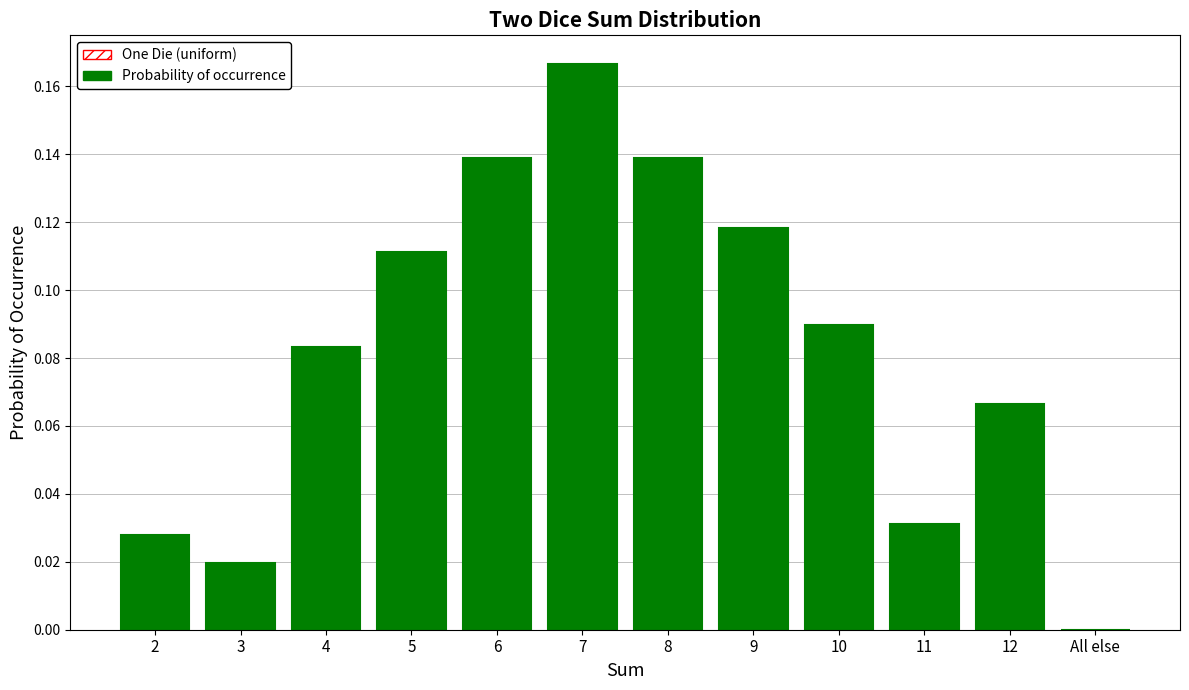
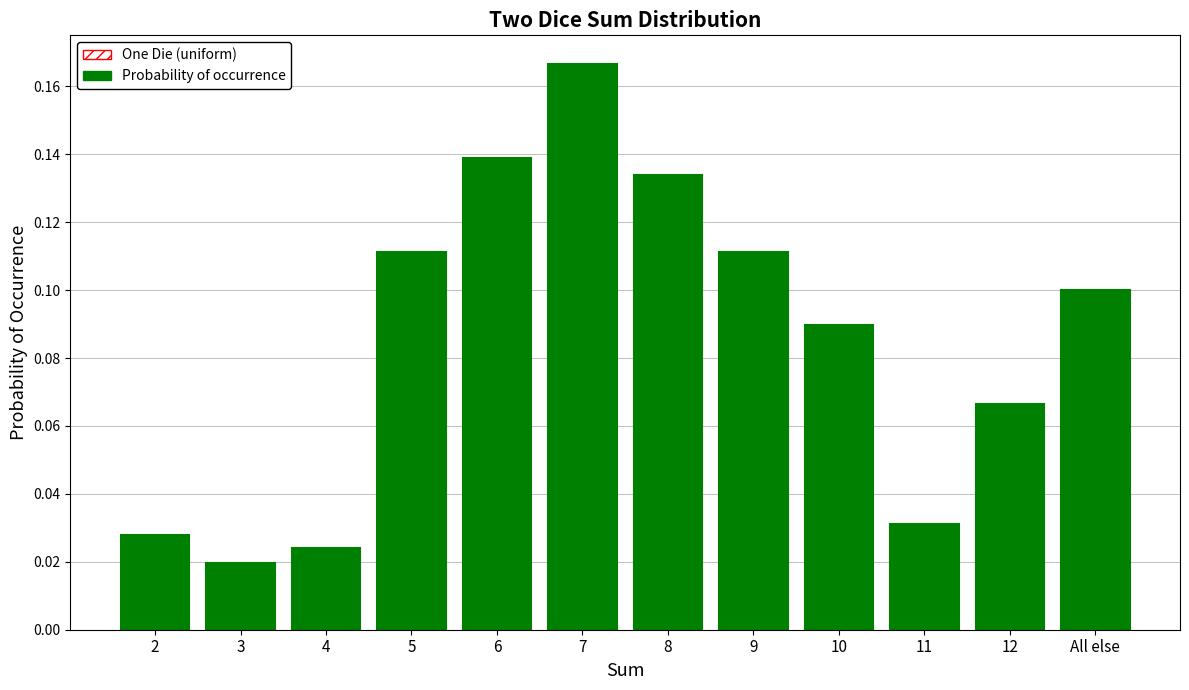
  {
    "2": 0.028,
    "3": 0.020,
-   "4": 0.083,
+   "4": 0.024,
    "5": 0.111,
    "6": 0.139,
    "7": 0.167,
-   "8": 0.139,
-   "9": 0.118,
+   "8": 0.134,
+   "9": 0.111,
    "10": 0.090,
    "11": 0.031,
    "12": 0.066,
-   "All else": 0.0
+   "All else": 0.1
  }
